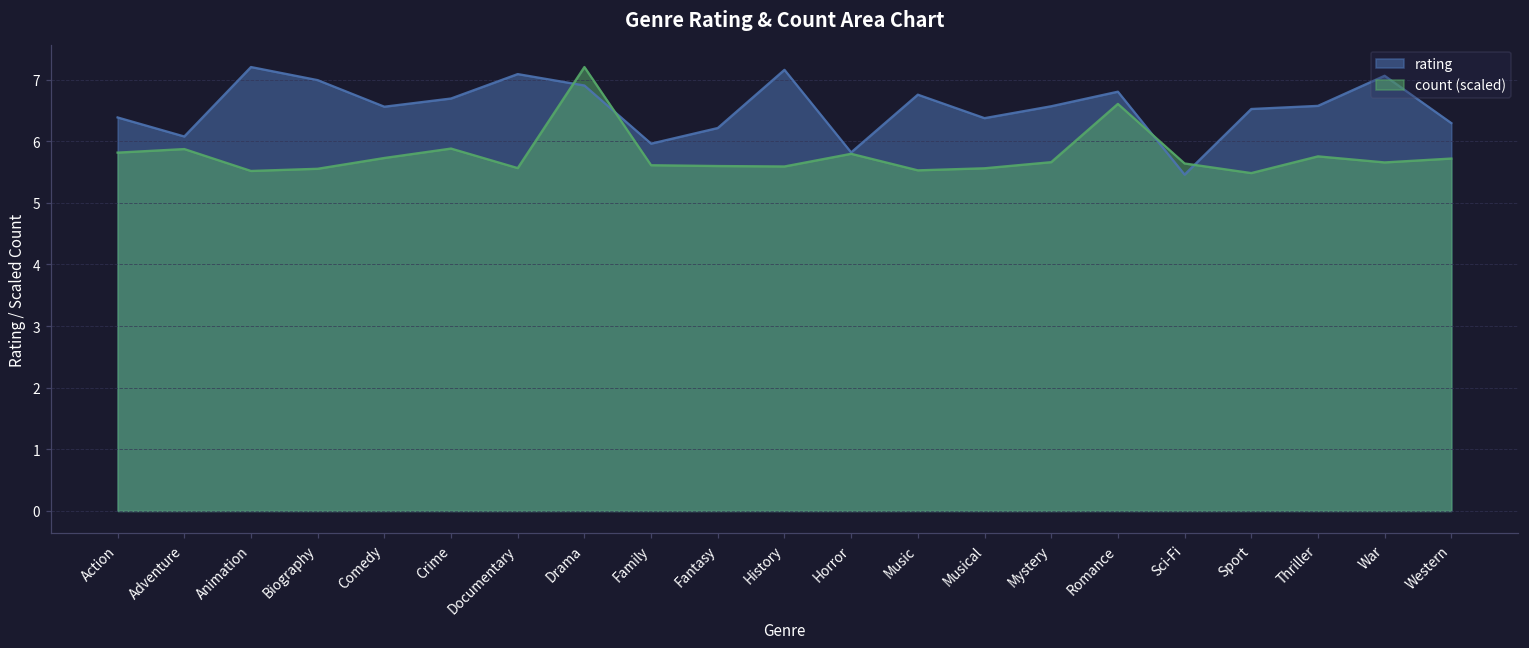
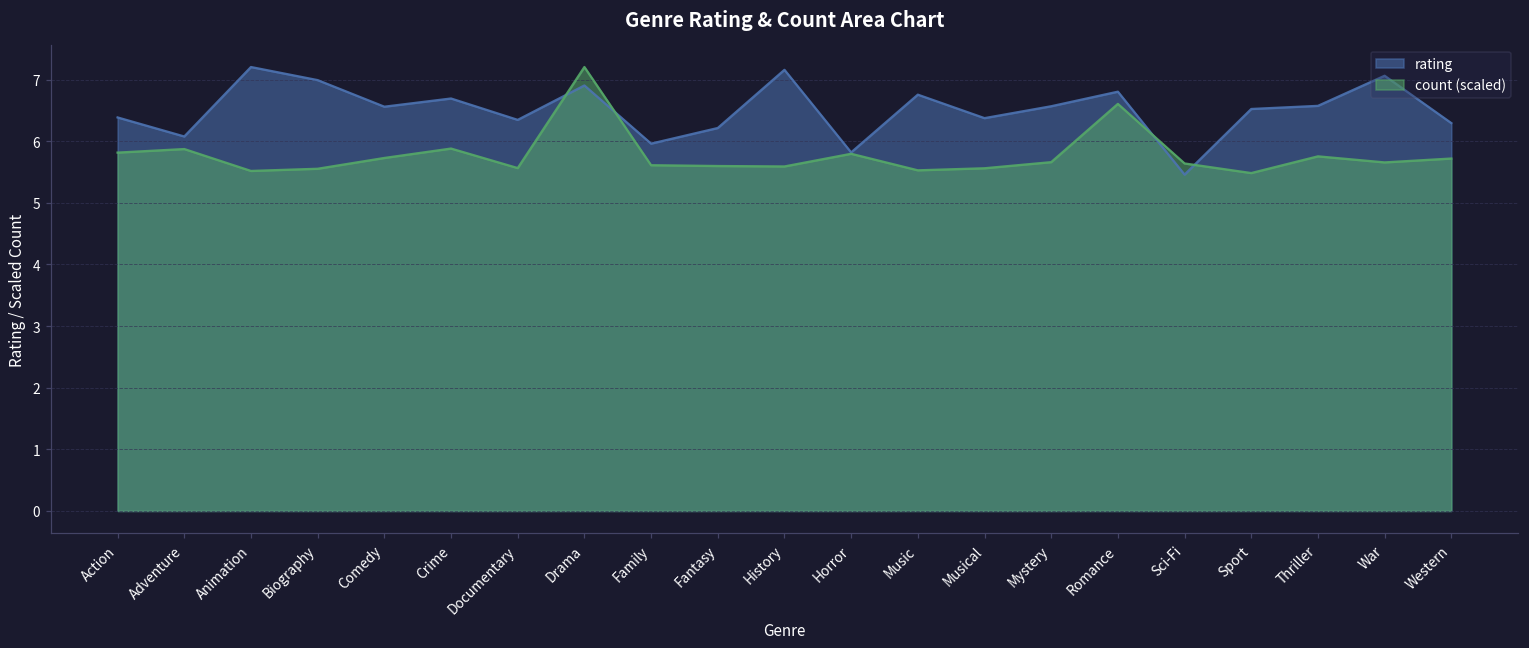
  {
    "rating": {
      "Action": 6.4,
      "Adventure": 6.1,
      "Animation": 7.2,
      "Biography": 7.0,
      "Comedy": 6.6,
      "Crime": 6.7,
-     "Documentary": 7.1,
+     "Documentary": 6.3,
      "Drama": 6.9,
      "Family": 6.0,
      "Fantasy": 6.2,
      "History": 7.2,
      "Music": 6.8,
      "Musical": 6.4,
      "Mystery": 6.6,
      "Romance": 6.8,
      "Sci-Fi": 5.5,
      "Sport": 6.5,
      "Thriller": 6.6,
      "Western": 6.3
    },
    "count (scaled)": {
      "Action": 5.8,
      "Adventure": 5.9,
      "Animation": 5.5,
      "Biography": 5.6,
      "Comedy": 5.7,
      "Crime": 5.9,
      "Documentary": 5.6,
      "Drama": 7.2,
      "Family": 5.6,
      "Fantasy": 5.6,
      "History": 5.6,
      "Music": 5.5,
      "Musical": 5.6,
      "Mystery": 5.7,
      "Romance": 6.6,
      "Sci-Fi": 5.6,
      "Sport": 5.5,
      "Thriller": 5.8,
      "War": 5.7,
      "Western": 5.7
    }
  }
